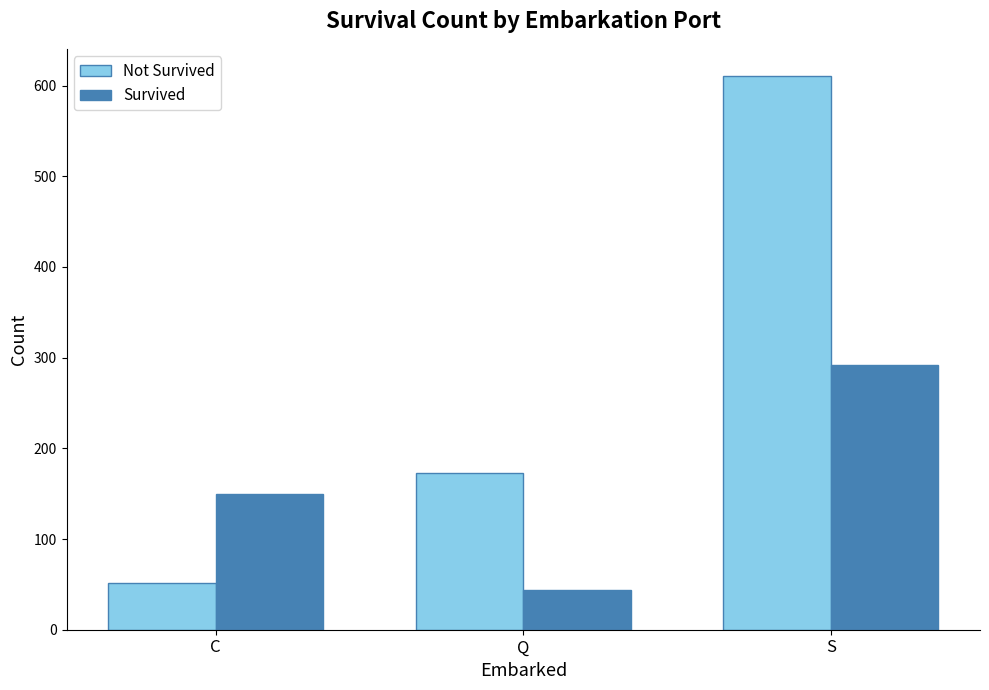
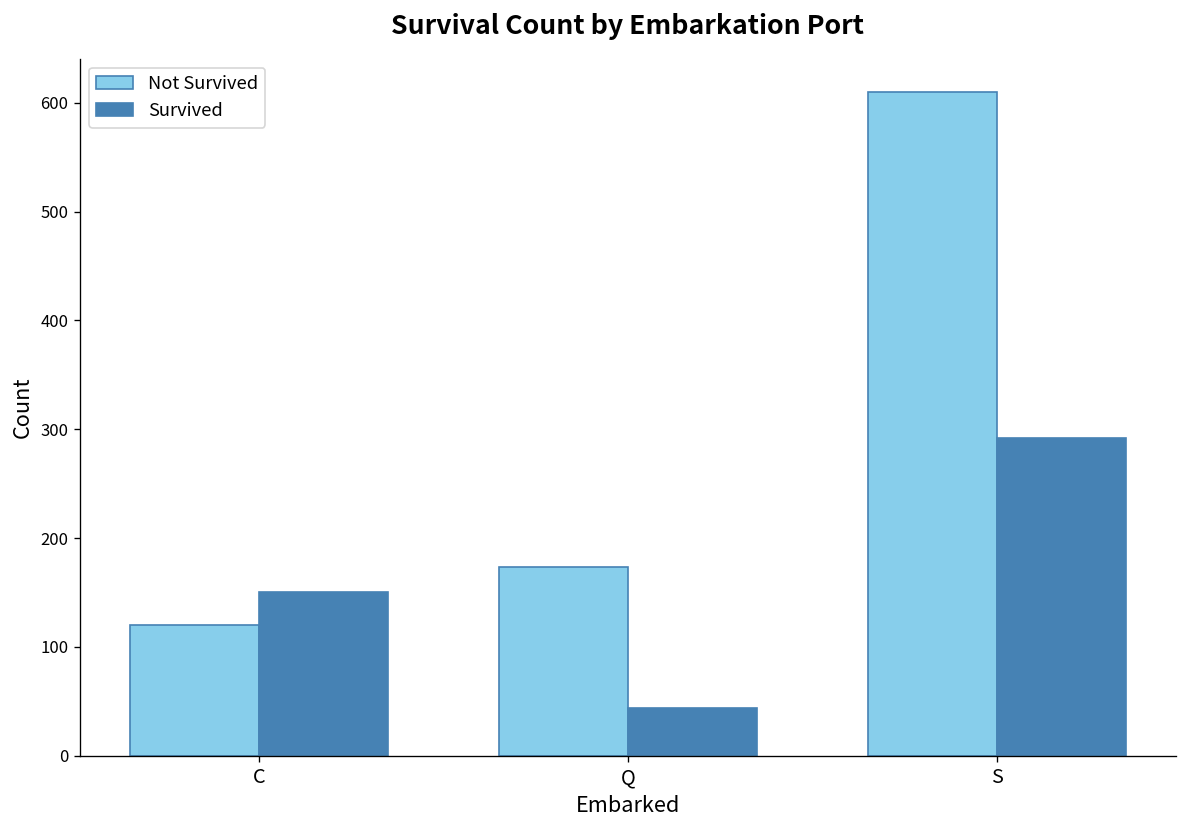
  {
    "Not Survived": {
-     "C": 50,
+     "C": 120,
      "Q": 170,
      "S": 610
    },
    "Survived": {
      "C": 150,
      "Q": 40,
      "S": 290
    }
  }
